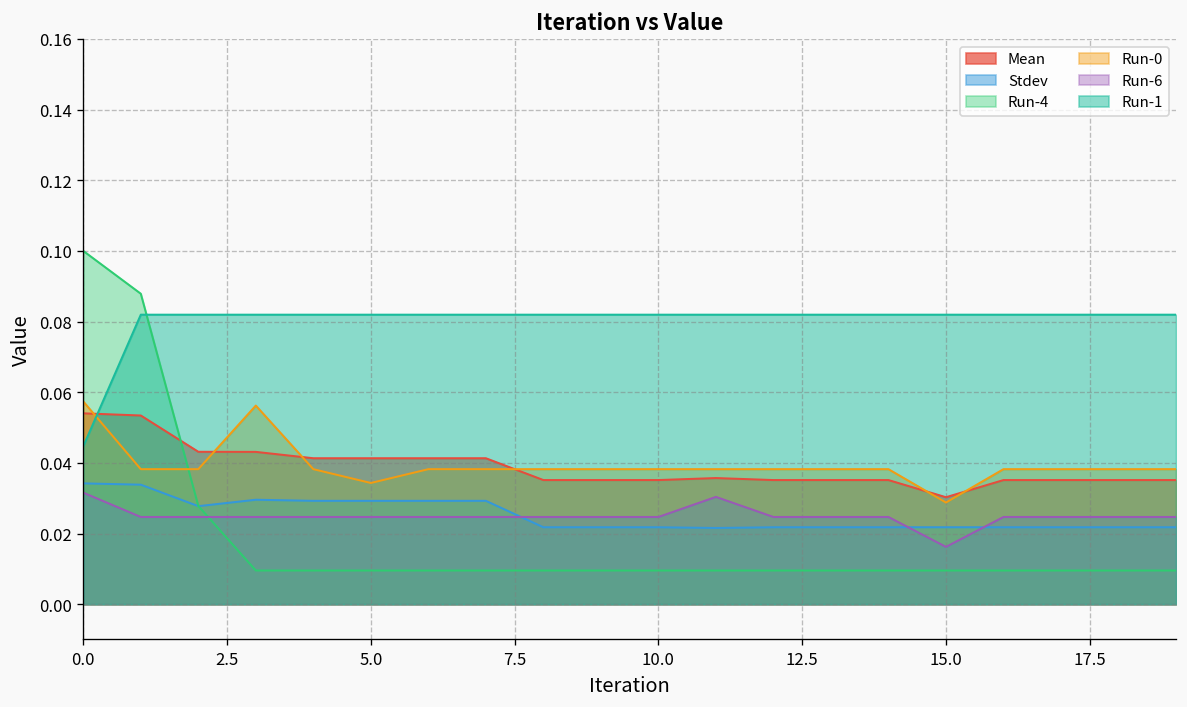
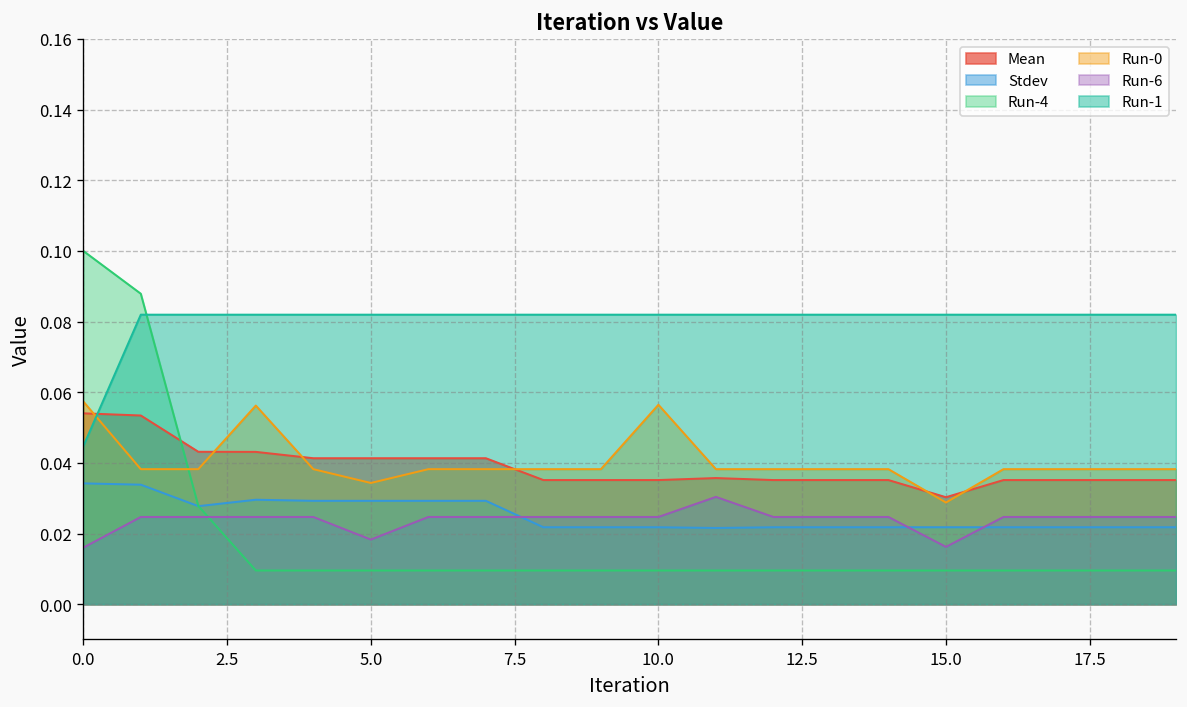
  {
    "Mean": {
      "0.0": 0.054,
      "5.0": 0.041,
      "10.0": 0.035,
      "15.0": 0.030
    },
    "Run-0": {
      "0.0": 0.057,
      "5.0": 0.034,
-     "10.0": 0.038,
+     "10.0": 0.056,
      "15.0": 0.029
    },
    "Run-6": {
-     "0.0": 0.032,
-     "5.0": 0.025,
+     "0.0": 0.016,
+     "5.0": 0.018,
      "10.0": 0.025,
      "15.0": 0.016
    }
  }
